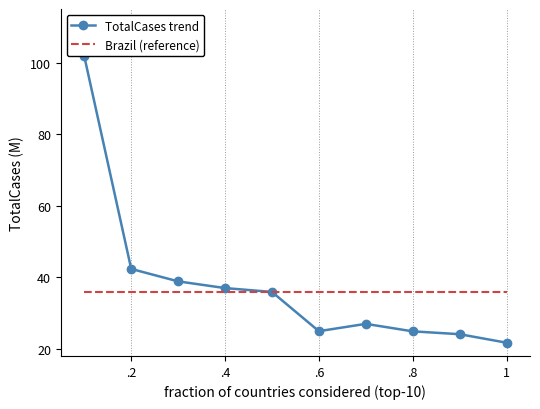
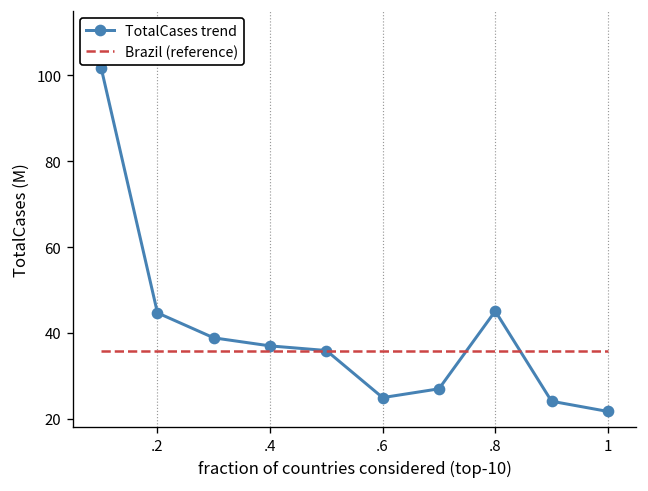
  {
    "TotalCases trend": {
-     ".2": 42,
+     ".2": 45,
      ".4": 37,
      ".6": 25,
-     ".8": 25,
+     ".8": 45,
      "1": 22
    },
    "Brazil (reference)": {
      ".2": 36,
      ".4": 36,
      ".6": 36,
      ".8": 36,
      "1": 36
    }
  }
